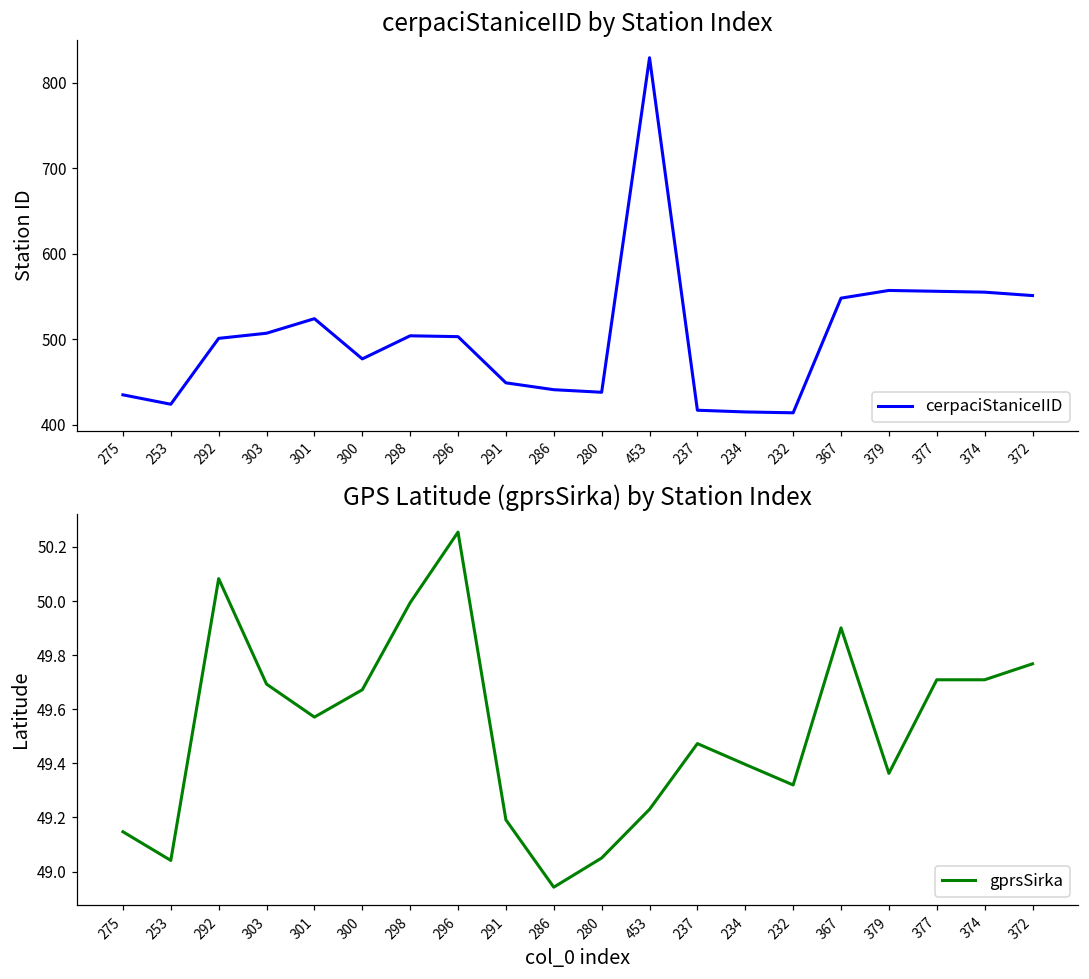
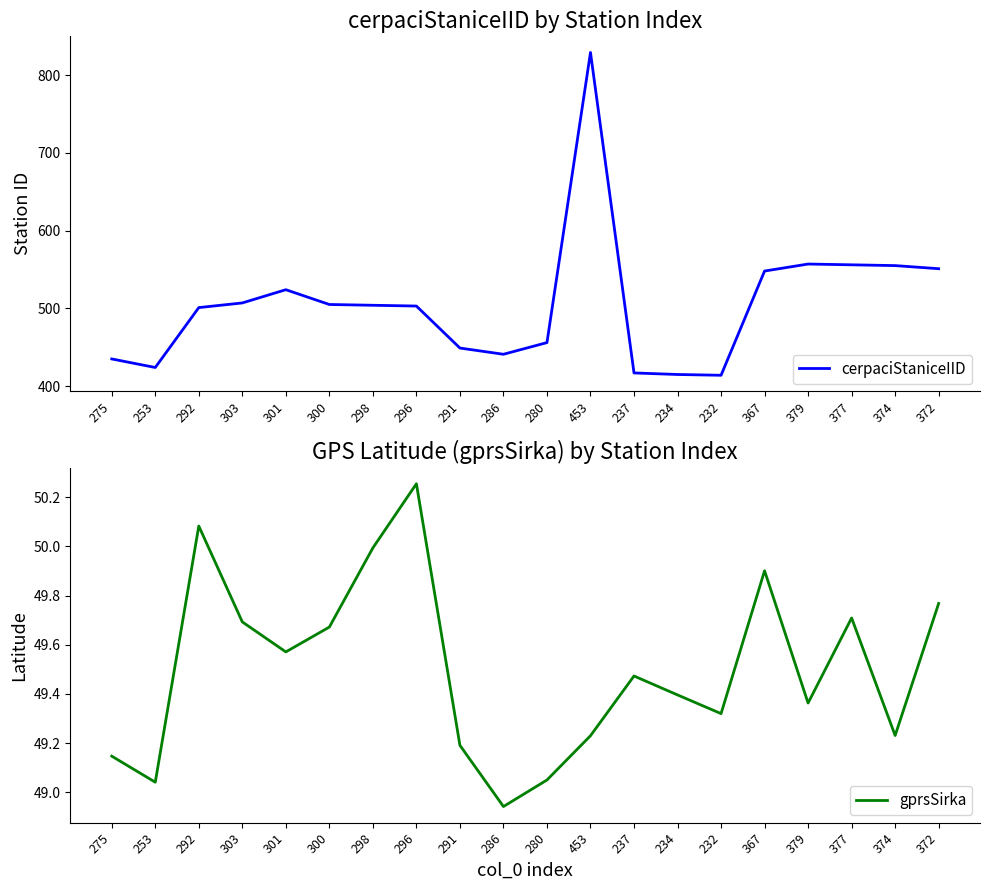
  {
    "cerpaciStaniceIID by Station Index": {
      "275": 440,
      "253": 420,
      "292": 500,
      "303": 510,
      "301": 520,
-     "300": 480,
+     "300": 510,
      "298": 500,
      "296": 500,
      "291": 450,
      "286": 440,
-     "280": 440,
+     "280": 460,
      "453": 830,
      "237": 420,
      "234": 420,
      "232": 410,
      "367": 550,
      "379": 560,
      "377": 560,
      "374": 560,
      "372": 550
    },
    "GPS Latitude (gprsSirka) by Station Index": {
      "275": 49.15,
      "253": 49.04,
      "292": 50.08,
      "303": 49.69,
      "301": 49.57,
      "300": 49.67,
      "298": 49.99,
      "296": 50.26,
      "291": 49.19,
      "286": 48.94,
      "280": 49.05,
      "453": 49.23,
      "237": 49.47,
      "234": 49.40,
      "232": 49.32,
      "367": 49.90,
      "379": 49.36,
      "377": 49.71,
-     "374": 49.71,
+     "374": 49.23,
      "372": 49.77
    }
  }
